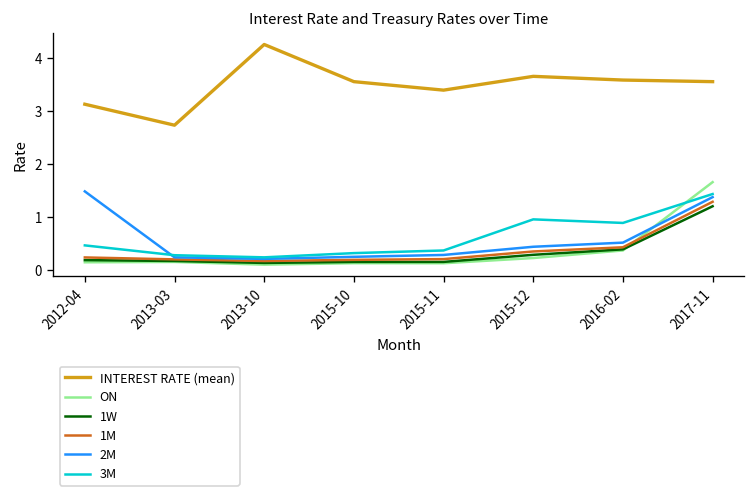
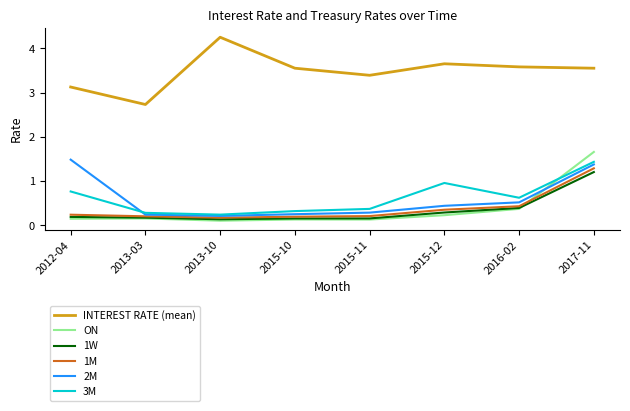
  {
    "ON": {
      "2015-12": 0.2,
      "2017-11": 1.7
    },
    "1W": {
      "2015-12": 0.3,
      "2017-11": 1.2
    },
    "2M": {
      "2012-04": 1.5,
      "2015-11": 0.3,
      "2015-12": 0.4,
      "2016-02": 0.5,
      "2017-11": 1.4
    },
    "3M": {
-     "2012-04": 0.5,
+     "2012-04": 0.8,
      "2015-10": 0.3,
      "2015-11": 0.4,
      "2015-12": 1.0,
-     "2016-02": 0.9,
+     "2016-02": 0.6,
      "2017-11": 1.4
    }
  }
